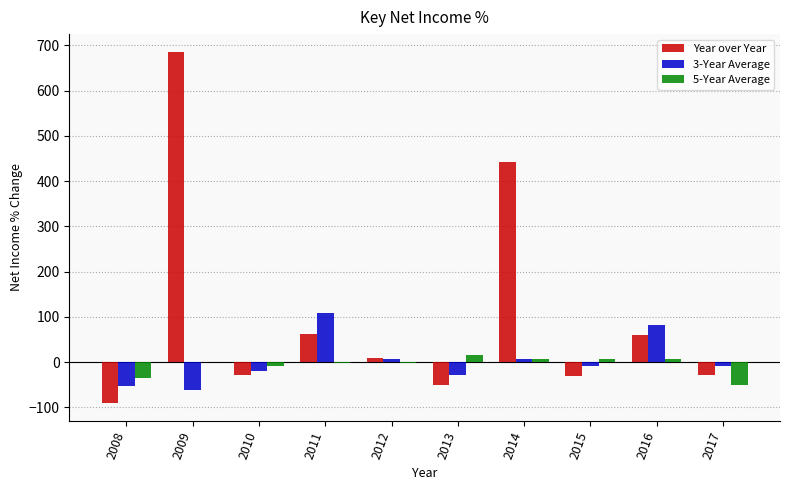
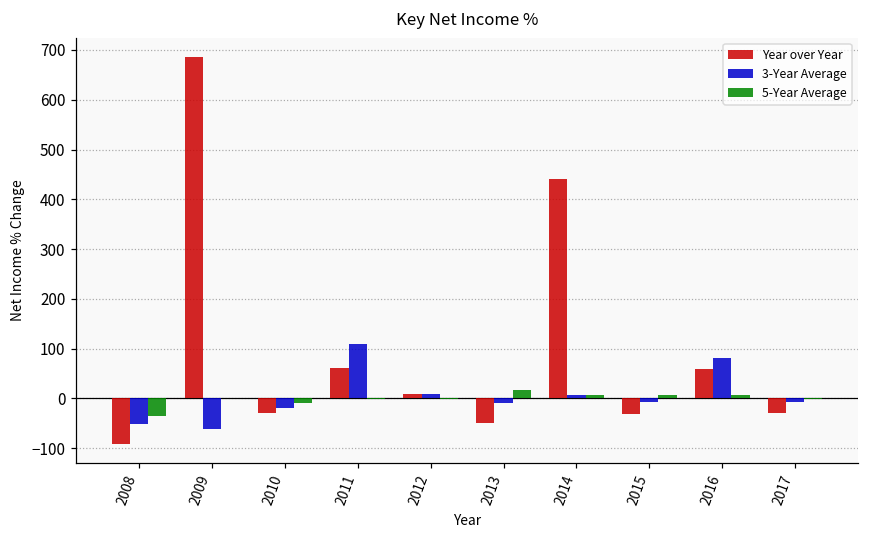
  {
    "Year over Year": {
      "2008": -90,
      "2009": 690,
      "2010": -30,
      "2011": 60,
      "2012": 10,
      "2013": -50,
      "2014": 440,
      "2015": -30,
      "2016": 60,
      "2017": -30
    },
    "3-Year Average": {
      "2008": -50,
      "2009": -60,
      "2010": -20,
      "2011": 110,
      "2012": 10,
-     "2013": -30,
+     "2013": -10,
      "2014": 10,
      "2015": -10,
      "2016": 80,
      "2017": -10
    },
    "5-Year Average": {
      "2008": -30,
      "2010": -10,
      "2013": 20,
      "2014": 10,
      "2015": 10,
      "2016": 10,
-     "2017": -50
+     "2017": 0
    }
  }
